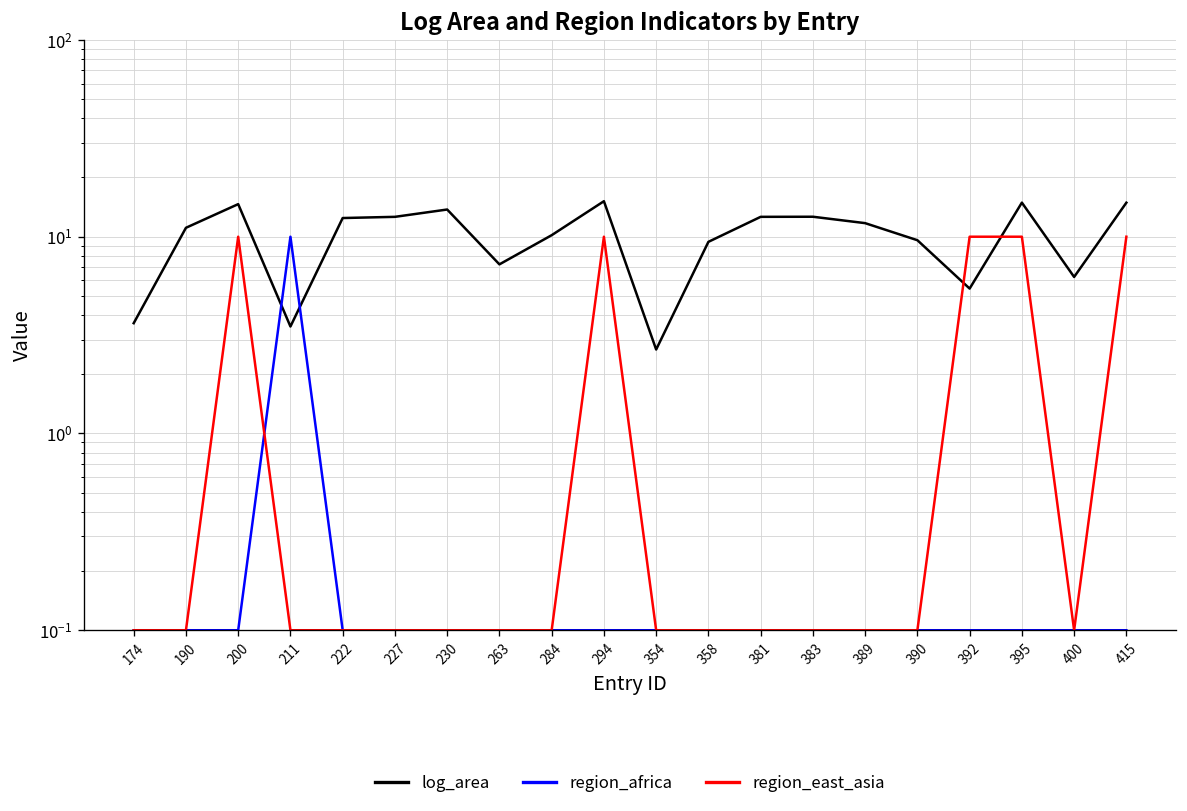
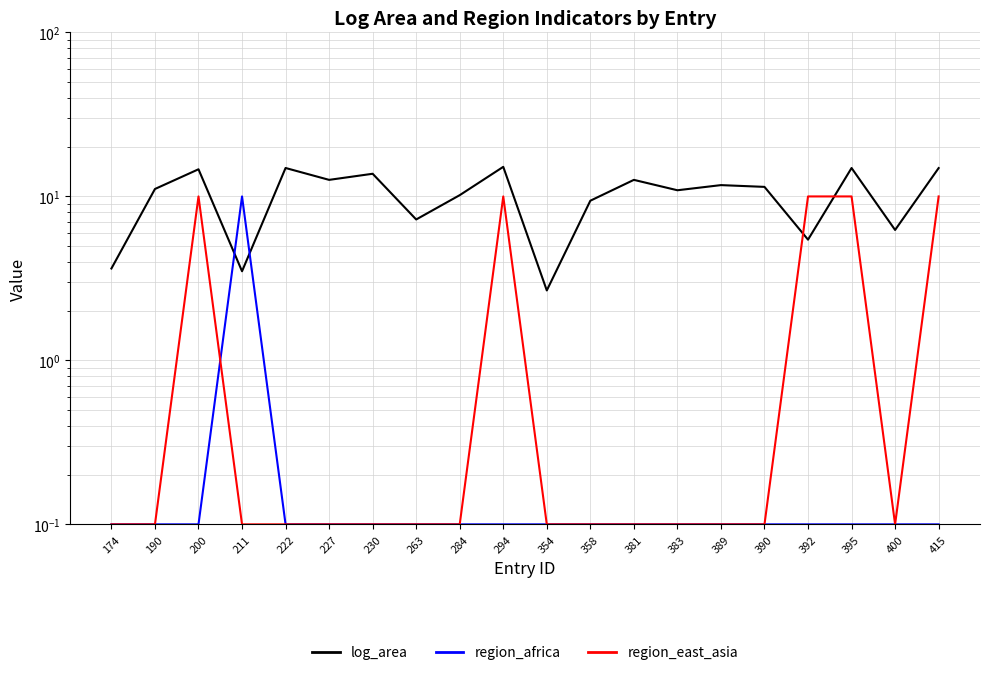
  {
    "log_area": {
      "174": 3.6,
      "190": 11,
      "200": 15,
      "211": 3.5,
-     "222": 12,
+     "222": 15,
      "227": 13,
      "230": 14,
      "263": 7,
      "284": 10,
      "294": 15,
      "354": 2.7,
      "358": 9,
      "381": 13,
-     "383": 13,
+     "383": 11,
      "389": 12,
-     "390": 10,
+     "390": 11,
      "392": 5.5,
      "395": 15,
      "400": 6.2,
      "415": 15
    },
    "region_africa": {
      "200": 0.10,
      "211": 10,
      "294": 0.10,
      "392": 0.10,
      "395": 0.10,
      "415": 0.10
    },
    "region_east_asia": {
      "200": 10,
      "211": 0.10,
      "294": 10,
      "392": 10,
      "395": 10,
      "415": 10
    }
  }
